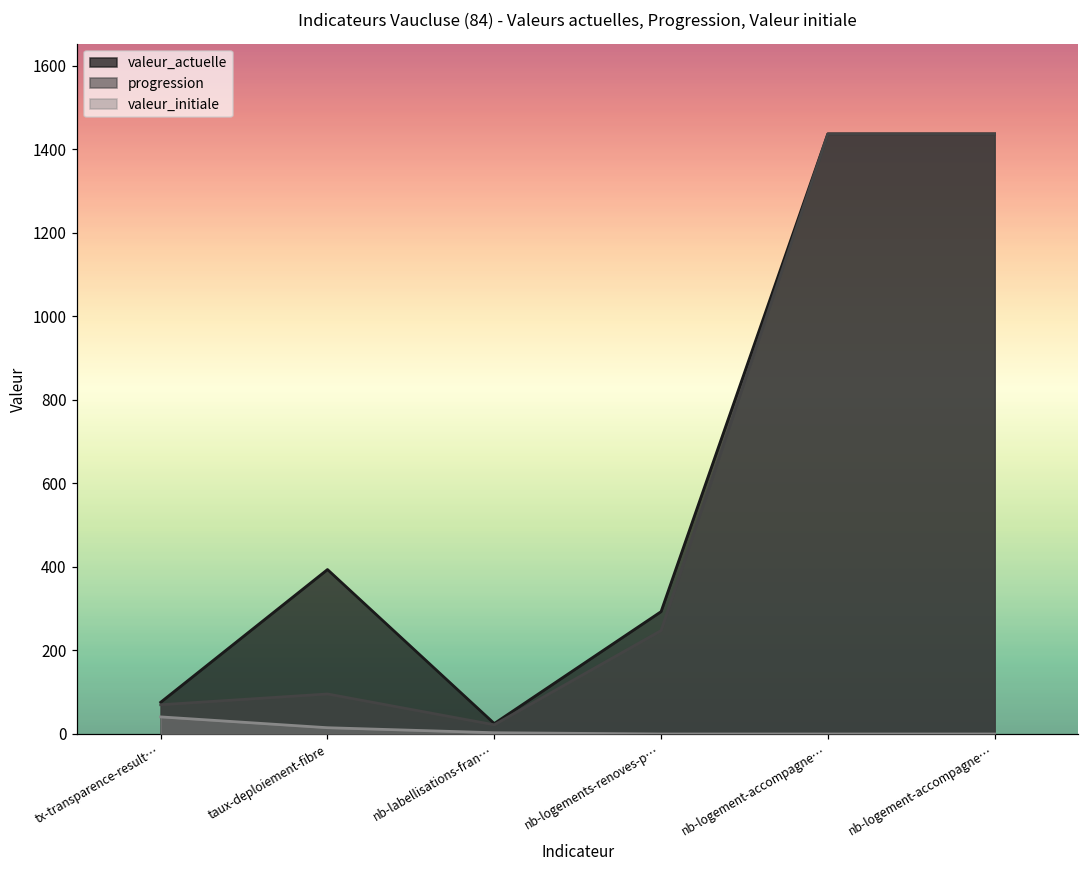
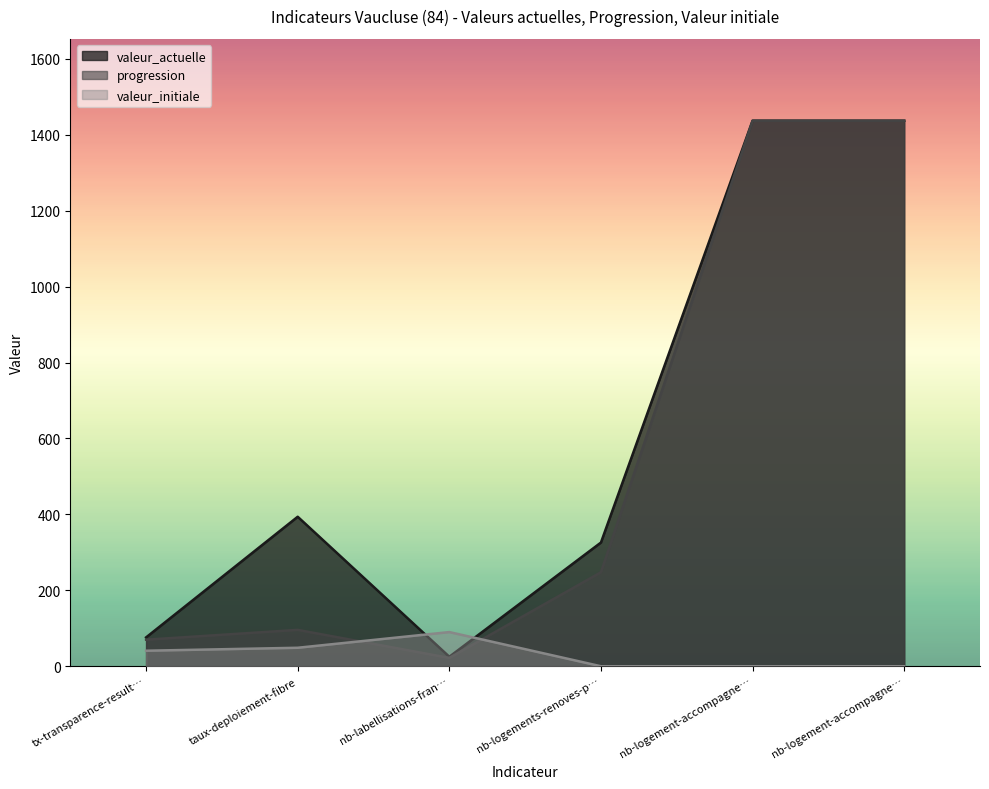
  {
    "valeur_actuelle": {
      "taux-deploiement-fibre": 390,
-     "nb-logements-renoves-p…": 290
+     "nb-logements-renoves-p…": 330
    },
    "progression": {
      "taux-deploiement-fibre": 100,
      "nb-logements-renoves-p…": 250
    },
    "valeur_initiale": {
      "tx-transparence-result…": 40,
-     "taux-deploiement-fibre": 20,
-     "nb-labellisations-fran…": 0,
+     "taux-deploiement-fibre": 50,
+     "nb-labellisations-fran…": 90,
      "nb-logements-renoves-p…": 0
    }
  }
